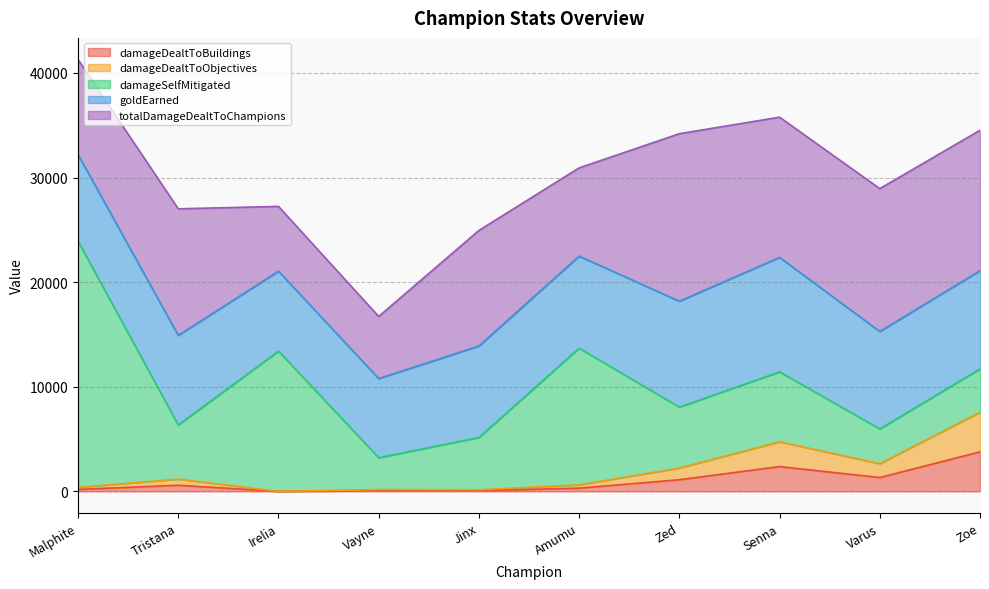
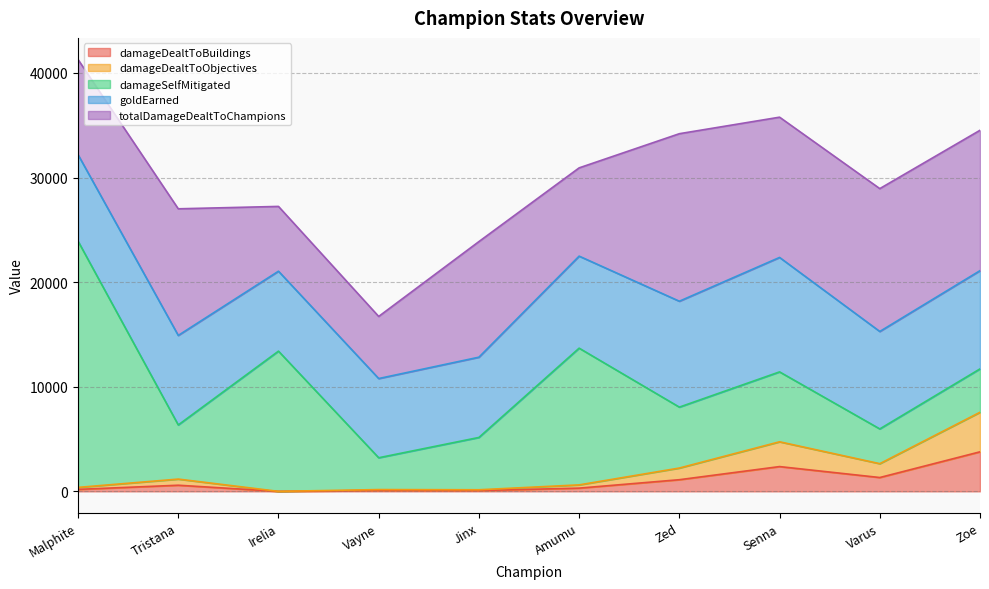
  {
    "damageDealtToBuildings": {
      "Tristana": 600,
      "Amumu": 300,
      "Zed": 1100,
      "Senna": 2400,
      "Varus": 1300,
      "Zoe": 3800
    },
    "damageDealtToObjectives": {
      "Tristana": 600,
      "Amumu": 300,
      "Zed": 1100,
      "Senna": 2400,
      "Varus": 1300,
      "Zoe": 3800
    },
    "damageSelfMitigated": {
      "Malphite": 23500,
      "Tristana": 5200,
      "Irelia": 13400,
      "Vayne": 3000,
      "Jinx": 5000,
      "Amumu": 13100,
      "Zed": 5800,
      "Senna": 6700,
      "Varus": 3300,
      "Zoe": 4100
    },
    "goldEarned": {
      "Malphite": 8300,
      "Tristana": 8600,
      "Irelia": 7600,
      "Vayne": 7600,
-     "Jinx": 8700,
+     "Jinx": 7700,
      "Amumu": 8800,
      "Zed": 10100,
      "Senna": 10900,
      "Varus": 9300,
      "Zoe": 9400
    },
    "totalDamageDealtToChampions": {
      "Malphite": 9100,
      "Tristana": 12100,
      "Irelia": 6200,
      "Vayne": 5900,
      "Jinx": 11100,
      "Amumu": 8400,
      "Zed": 16000,
      "Senna": 13400,
      "Varus": 13700,
      "Zoe": 13400
    }
  }
